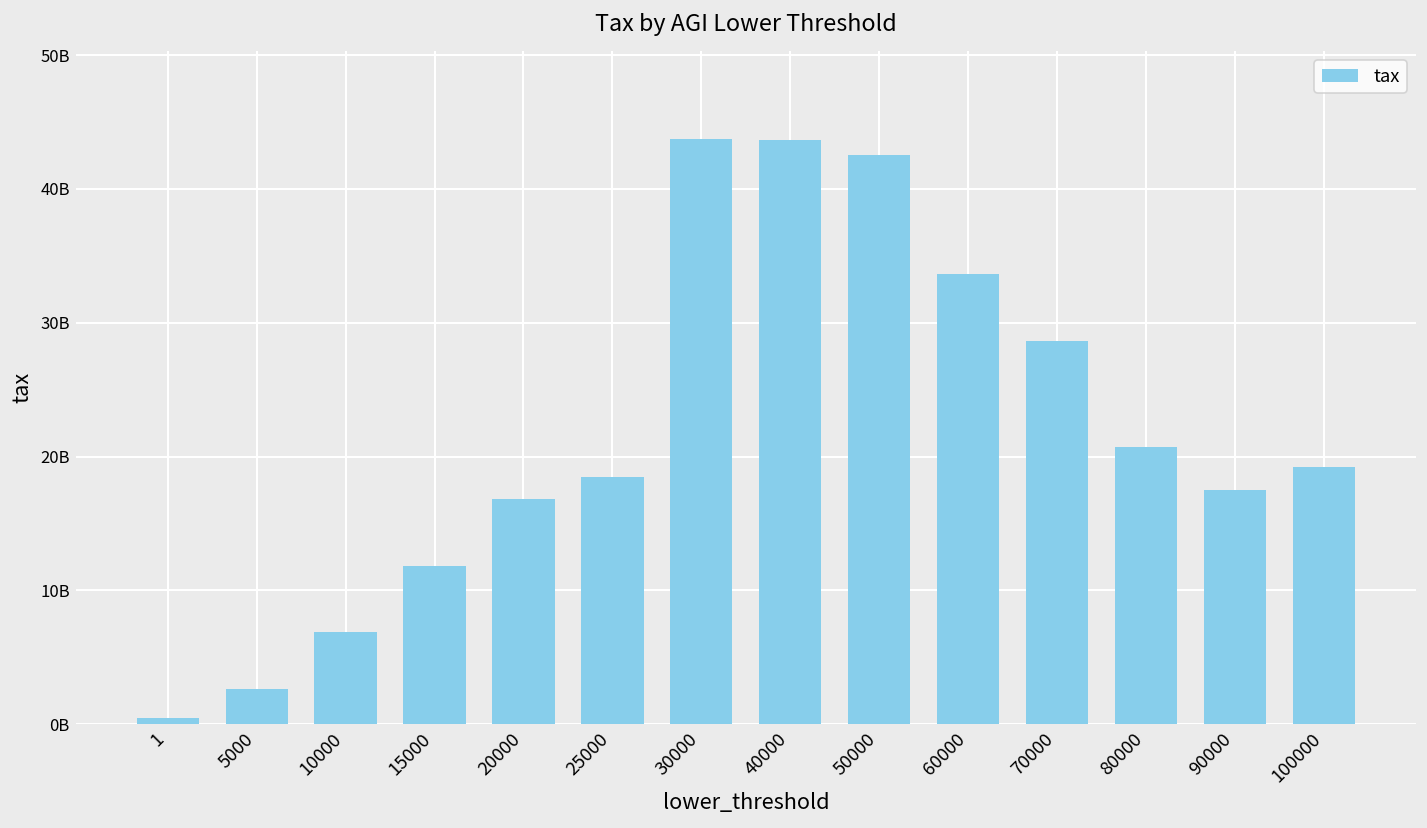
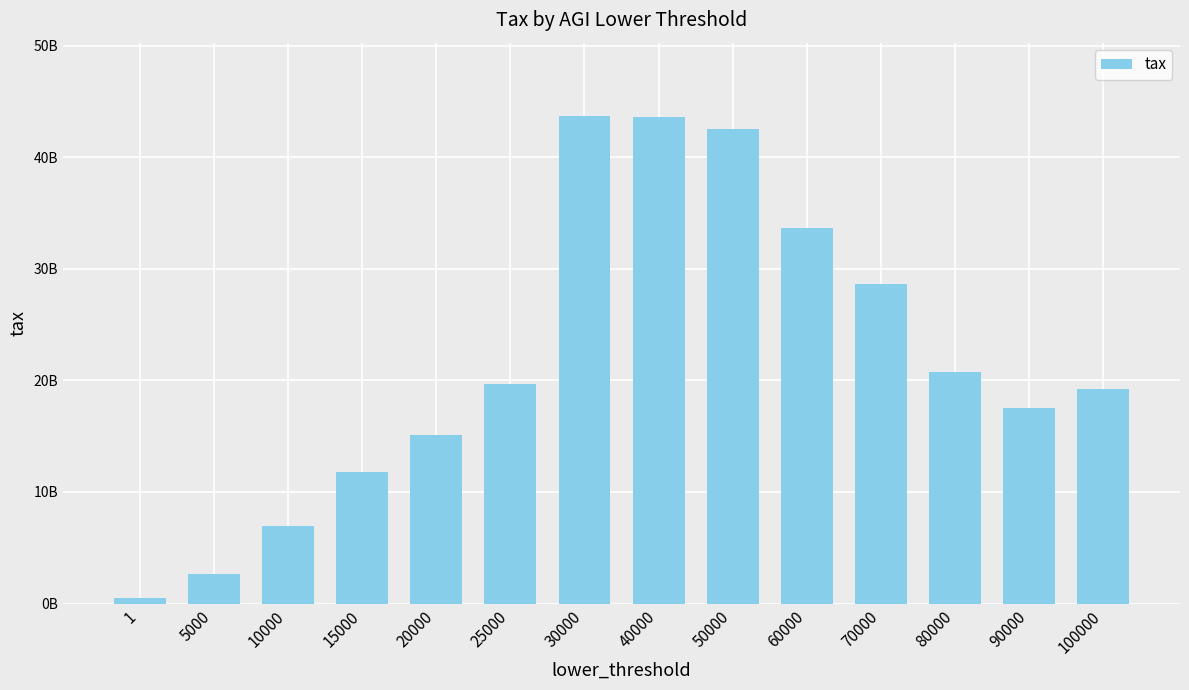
  {
    "1": 500000000,
    "5000": 2600000000,
    "10000": 6900000000,
    "15000": 11800000000,
-   "20000": 16800000000,
-   "25000": 18500000000,
+   "20000": 15100000000,
+   "25000": 19600000000,
    "30000": 43700000000,
    "40000": 43600000000,
    "50000": 42600000000,
    "60000": 33700000000,
    "70000": 28600000000,
    "80000": 20700000000,
    "90000": 17500000000,
    "100000": 19200000000
  }
